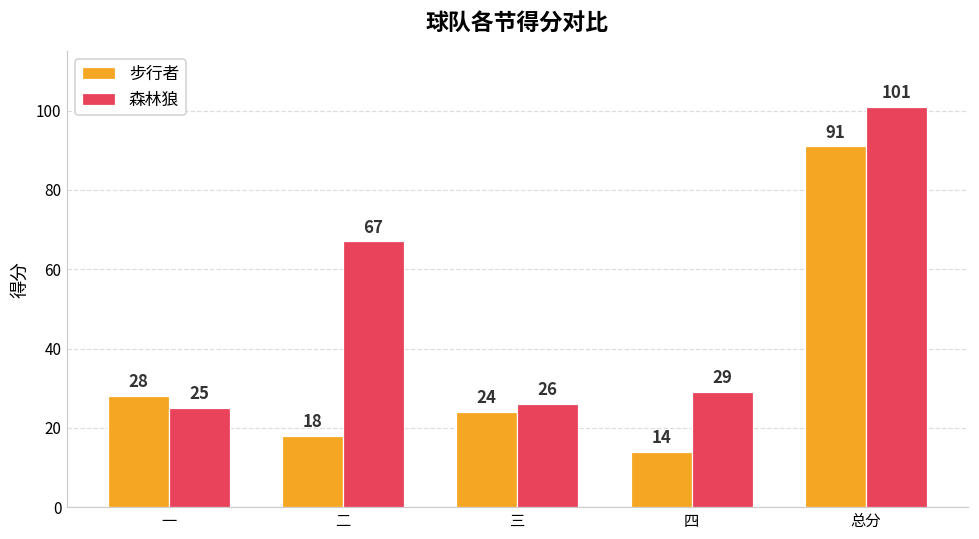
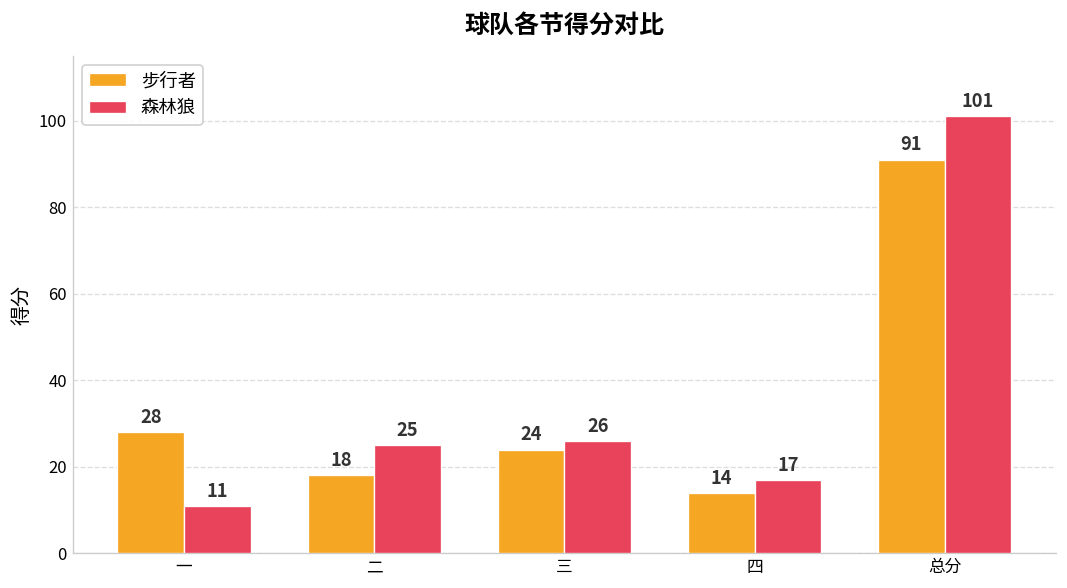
  {
    "步行者": {
      "一": 28,
      "二": 18,
      "三": 24,
      "四": 14,
      "总分": 91
    },
    "森林狼": {
-     "一": 25,
-     "二": 67,
+     "一": 11,
+     "二": 25,
      "三": 26,
-     "四": 29,
+     "四": 17,
      "总分": 101
    }
  }
